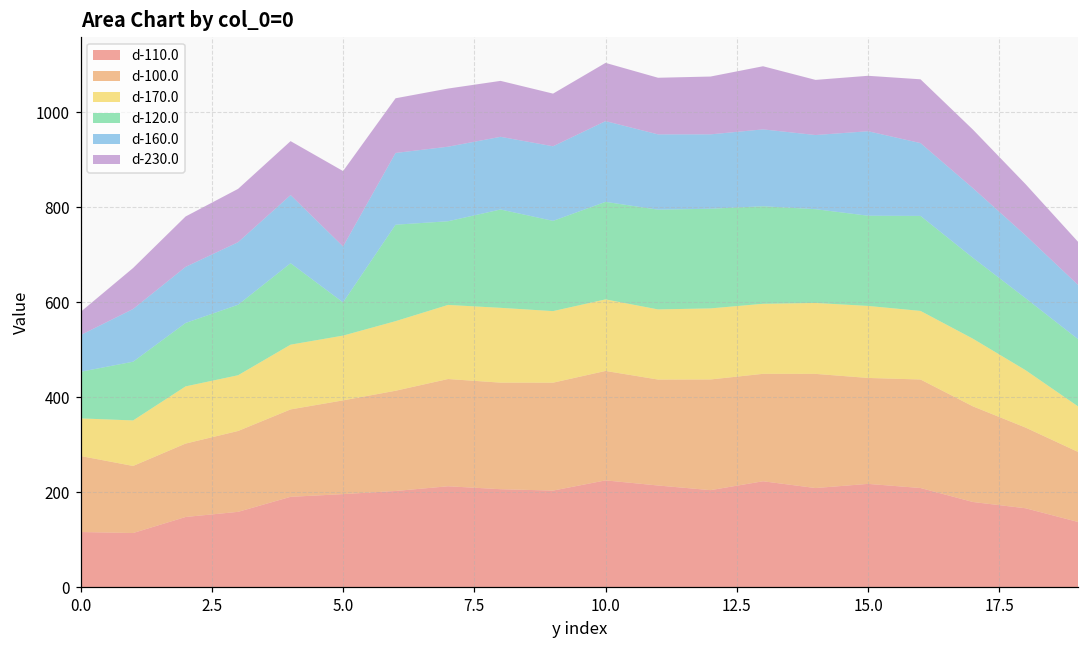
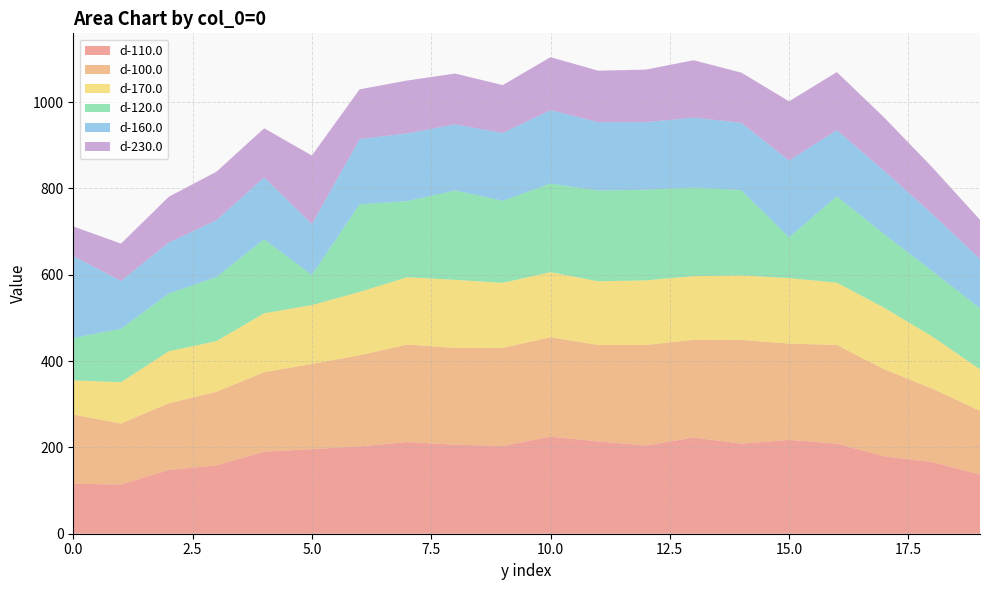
  {
    "d-120.0": {
      "0.0": 100,
      "5.0": 70,
      "10.0": 210,
-     "15.0": 190
+     "15.0": 90
    },
    "d-160.0": {
-     "0.0": 80,
+     "0.0": 190,
      "5.0": 120,
      "10.0": 170,
      "15.0": 180
    },
    "d-230.0": {
-     "0.0": 50,
+     "0.0": 70,
      "5.0": 160,
      "10.0": 120,
-     "15.0": 120
+     "15.0": 140
    }
  }
